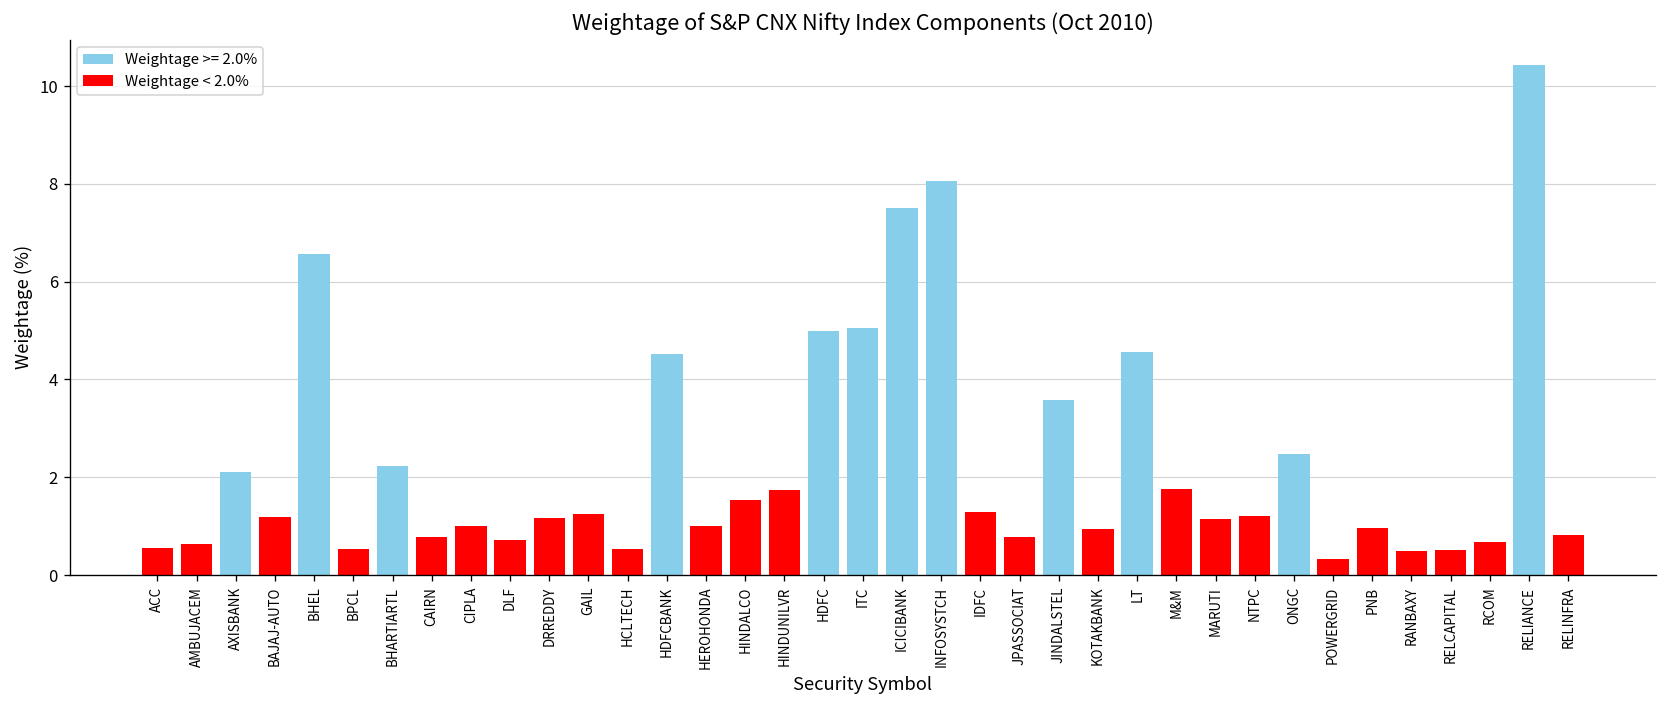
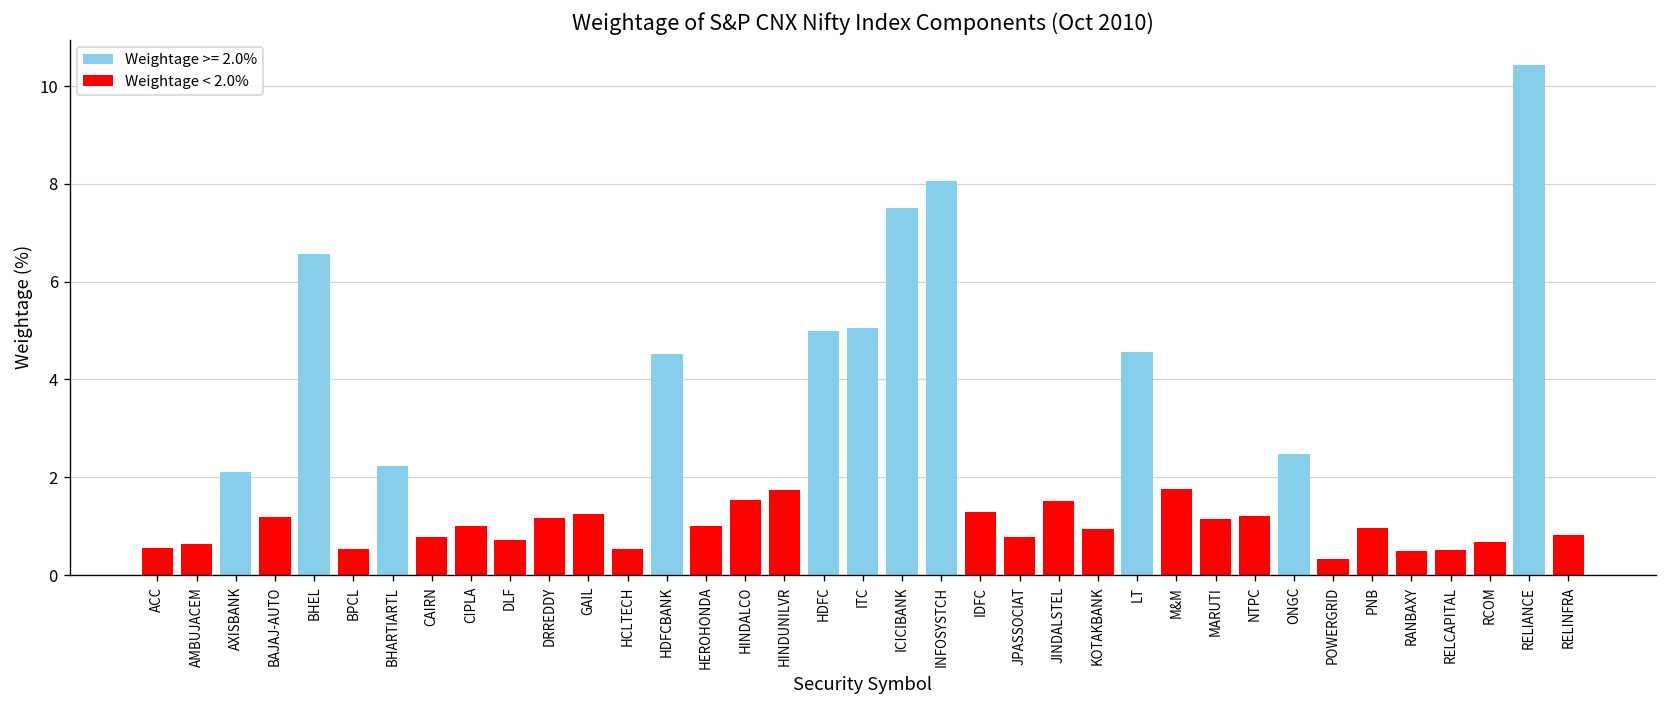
  {
    "ACC": 0.6,
    "AMBUJACEM": 0.6,
    "AXISBANK": 2.1,
    "BAJAJ-AUTO": 1.2,
    "BHEL": 6.6,
    "BPCL": 0.5,
    "BHARTIARTL": 2.2,
    "CAIRN": 0.8,
    "CIPLA": 1.0,
    "DLF": 0.7,
    "DRREDDY": 1.2,
    "GAIL": 1.2,
    "HCLTECH": 0.5,
    "HDFCBANK": 4.5,
    "HEROHONDA": 1.0,
    "HINDALCO": 1.5,
    "HINDUNILVR": 1.7,
    "HDFC": 5.0,
    "ITC": 5.1,
    "ICICIBANK": 7.5,
    "INFOSYSTCH": 8.1,
    "IDFC": 1.3,
    "JPASSOCIAT": 0.8,
-   "JINDALSTEL": 3.6,
+   "JINDALSTEL": 1.5,
    "KOTAKBANK": 1.0,
    "LT": 4.6,
    "M&M": 1.8,
    "MARUTI": 1.2,
    "NTPC": 1.2,
    "ONGC": 2.5,
    "POWERGRID": 0.3,
    "PNB": 1.0,
    "RANBAXY": 0.5,
    "RELCAPITAL": 0.5,
    "RCOM": 0.7,
    "RELIANCE": 10.4,
    "RELINFRA": 0.8
  }
